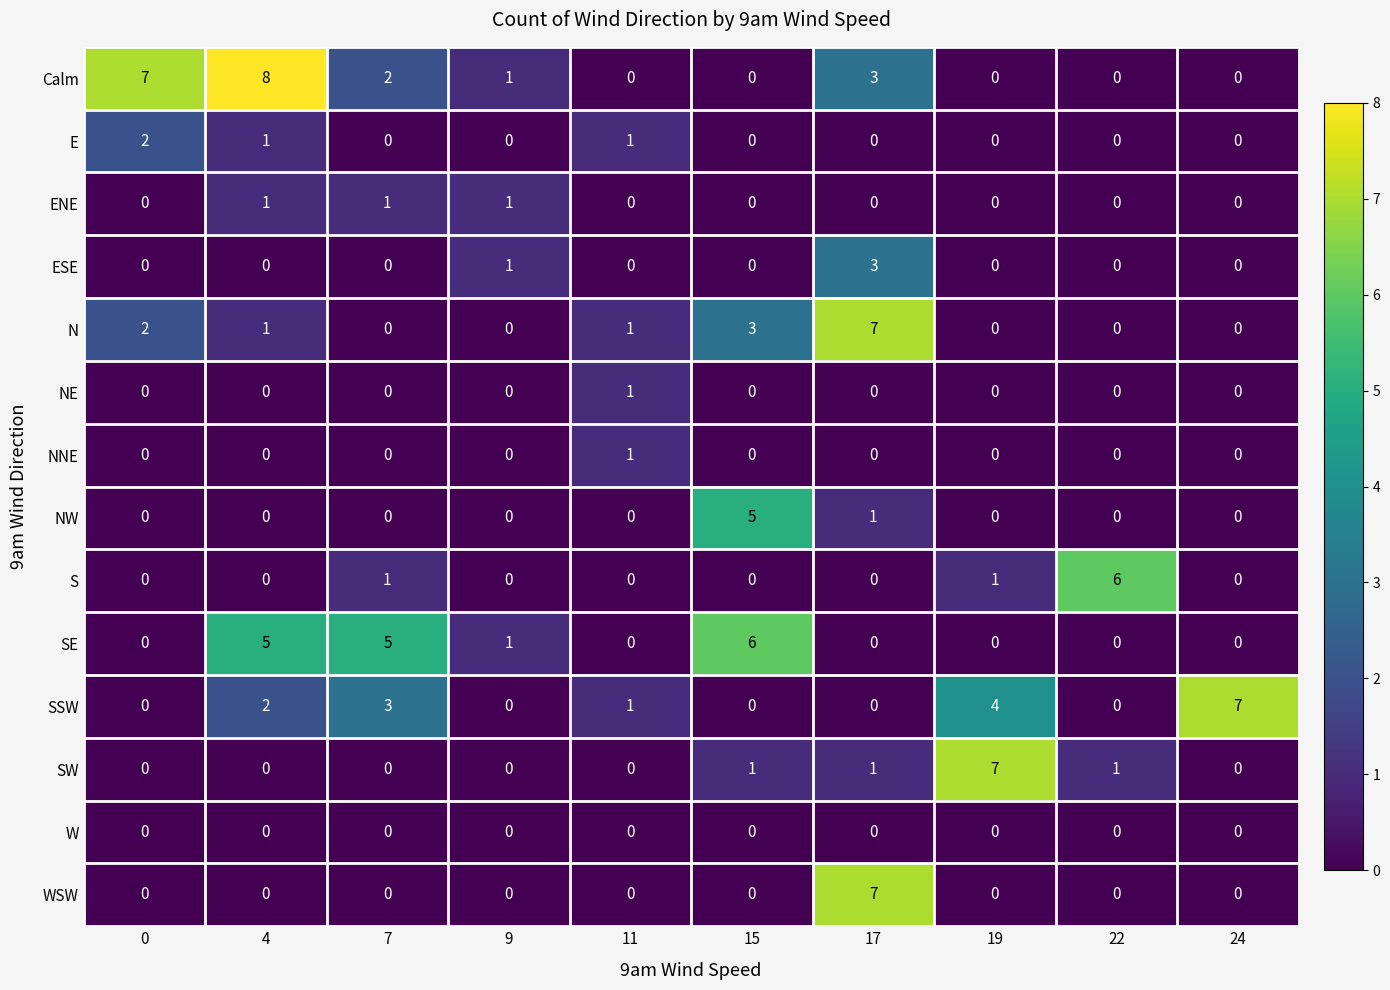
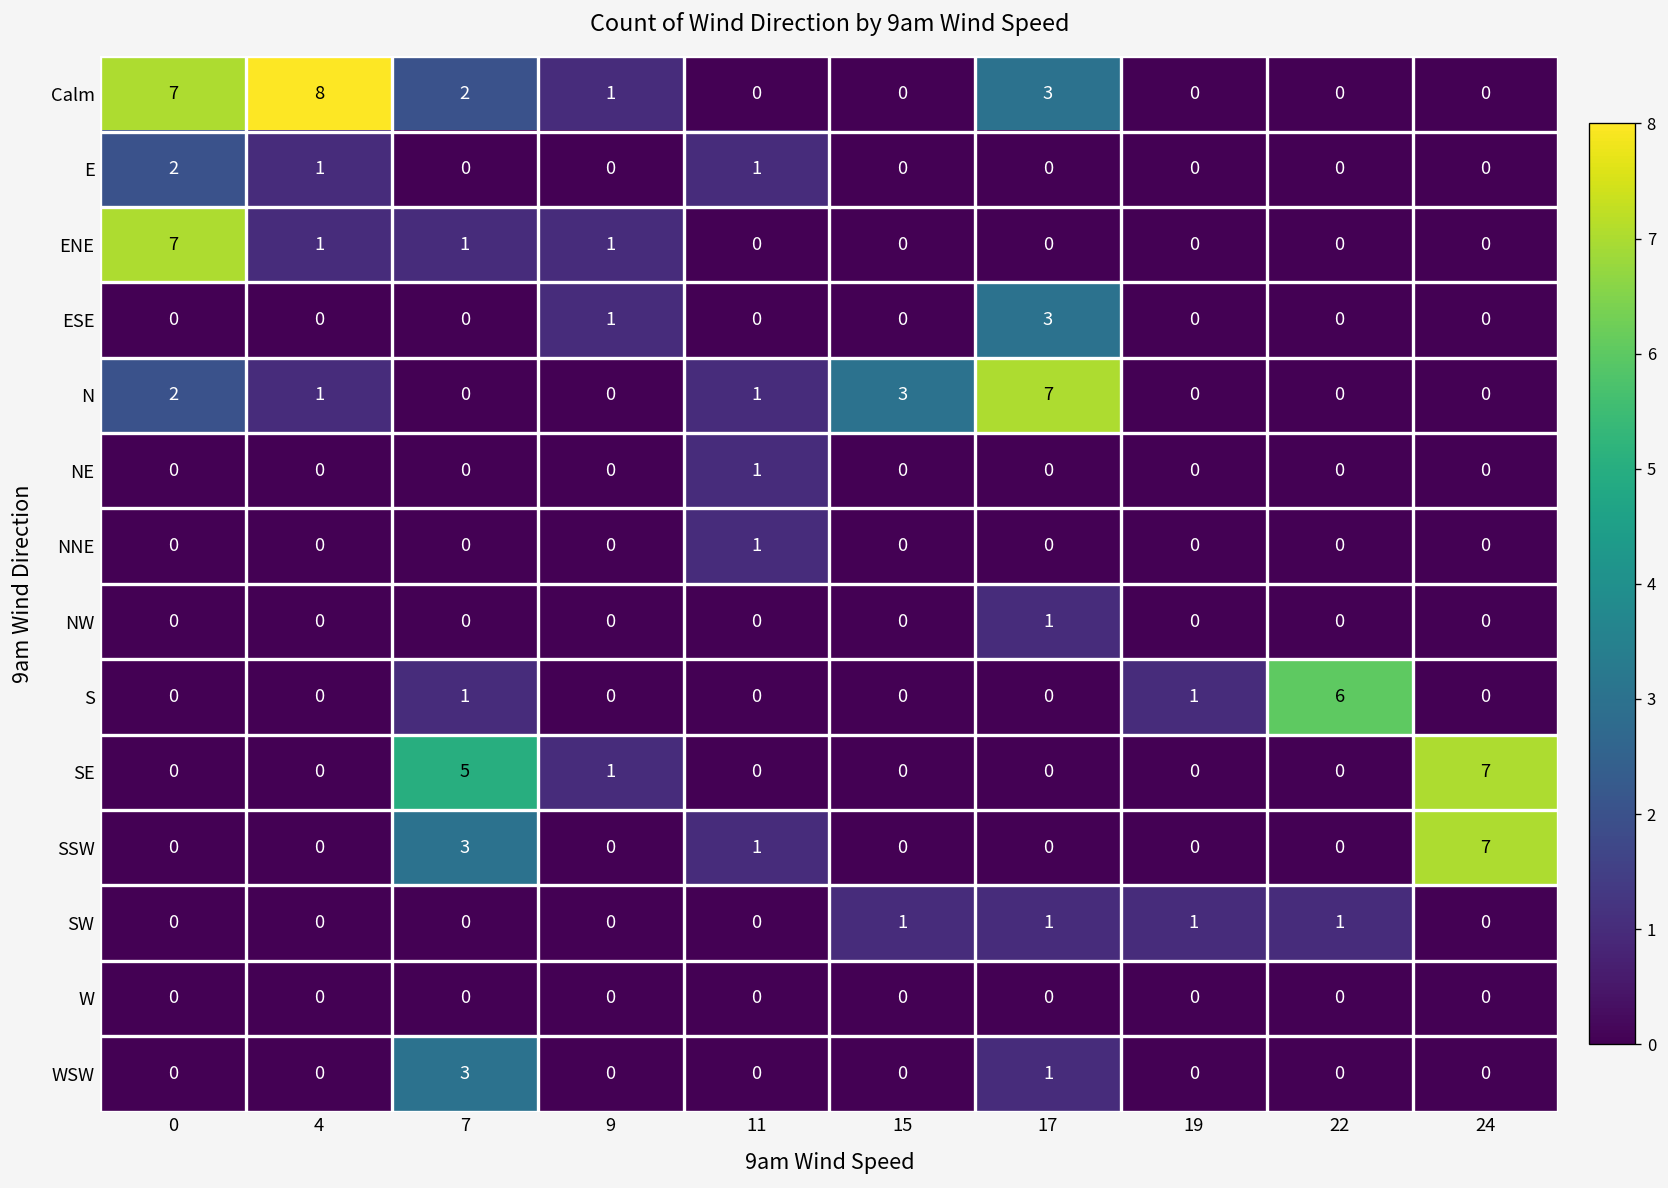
  {
    "Calm": {
      "0": 7,
      "4": 8,
      "7": 2,
      "9": 1,
      "11": 0,
      "15": 0,
      "17": 3,
      "19": 0,
      "22": 0,
      "24": 0
    },
    "E": {
      "0": 2,
      "4": 1,
      "7": 0,
      "9": 0,
      "11": 1,
      "15": 0,
      "17": 0,
      "19": 0,
      "22": 0,
      "24": 0
    },
    "ENE": {
-     "0": 0,
+     "0": 7,
      "4": 1,
      "7": 1,
      "9": 1,
      "11": 0,
      "15": 0,
      "17": 0,
      "19": 0,
      "22": 0,
      "24": 0
    },
    "ESE": {
      "0": 0,
      "4": 0,
      "7": 0,
      "9": 1,
      "11": 0,
      "15": 0,
      "17": 3,
      "19": 0,
      "22": 0,
      "24": 0
    },
    "N": {
      "0": 2,
      "4": 1,
      "7": 0,
      "9": 0,
      "11": 1,
      "15": 3,
      "17": 7,
      "19": 0,
      "22": 0,
      "24": 0
    },
    "NE": {
      "0": 0,
      "4": 0,
      "7": 0,
      "9": 0,
      "11": 1,
      "15": 0,
      "17": 0,
      "19": 0,
      "22": 0,
      "24": 0
    },
    "NNE": {
      "0": 0,
      "4": 0,
      "7": 0,
      "9": 0,
      "11": 1,
      "15": 0,
      "17": 0,
      "19": 0,
      "22": 0,
      "24": 0
    },
    "NW": {
      "0": 0,
      "4": 0,
      "7": 0,
      "9": 0,
      "11": 0,
-     "15": 5,
+     "15": 0,
      "17": 1,
      "19": 0,
      "22": 0,
      "24": 0
    },
    "S": {
      "0": 0,
      "4": 0,
      "7": 1,
      "9": 0,
      "11": 0,
      "15": 0,
      "17": 0,
      "19": 1,
      "22": 6,
      "24": 0
    },
    "SE": {
      "0": 0,
-     "4": 5,
+     "4": 0,
      "7": 5,
      "9": 1,
      "11": 0,
-     "15": 6,
+     "15": 0,
      "17": 0,
      "19": 0,
      "22": 0,
-     "24": 0
+     "24": 7
    },
    "SSW": {
      "0": 0,
-     "4": 2,
+     "4": 0,
      "7": 3,
      "9": 0,
      "11": 1,
      "15": 0,
      "17": 0,
-     "19": 4,
+     "19": 0,
      "22": 0,
      "24": 7
    },
    "SW": {
      "0": 0,
      "4": 0,
      "7": 0,
      "9": 0,
      "11": 0,
      "15": 1,
      "17": 1,
-     "19": 7,
+     "19": 1,
      "22": 1,
      "24": 0
    },
    "W": {
      "0": 0,
      "4": 0,
      "7": 0,
      "9": 0,
      "11": 0,
      "15": 0,
      "17": 0,
      "19": 0,
      "22": 0,
      "24": 0
    },
    "WSW": {
      "0": 0,
      "4": 0,
-     "7": 0,
+     "7": 3,
      "9": 0,
      "11": 0,
      "15": 0,
-     "17": 7,
+     "17": 1,
      "19": 0,
      "22": 0,
      "24": 0
    }
  }
